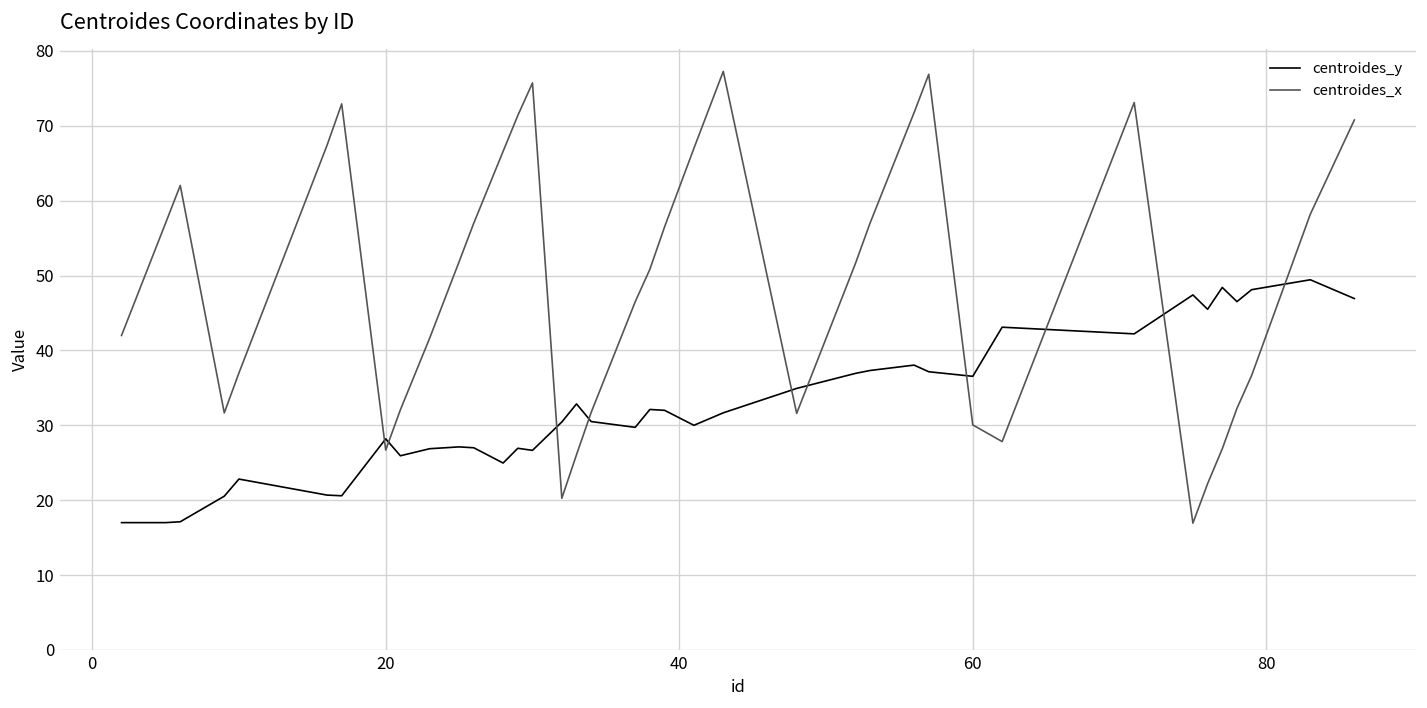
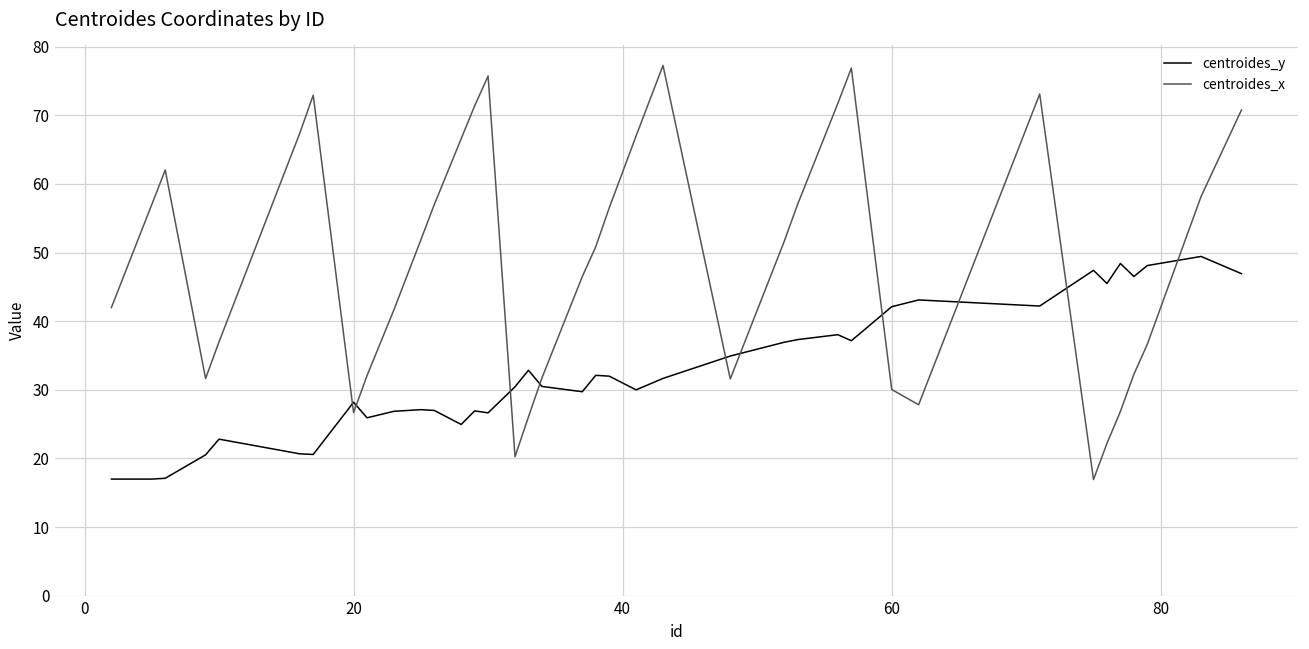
  {
    "centroides_y": {
      "20": 28,
-     "60": 37
+     "60": 42
    },
    "centroides_x": {
      "20": 27,
      "60": 30
    }
  }
